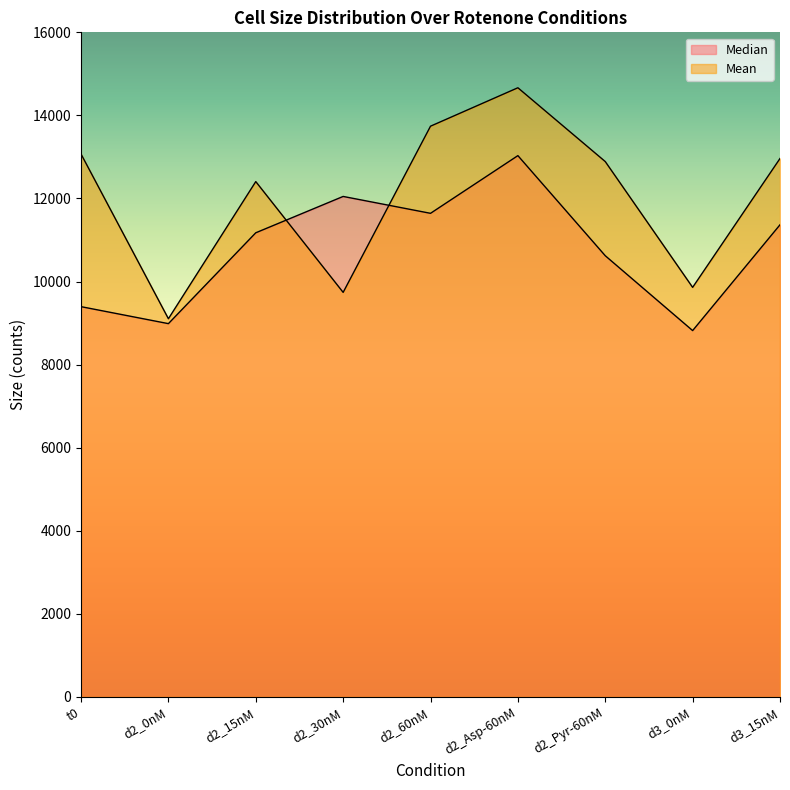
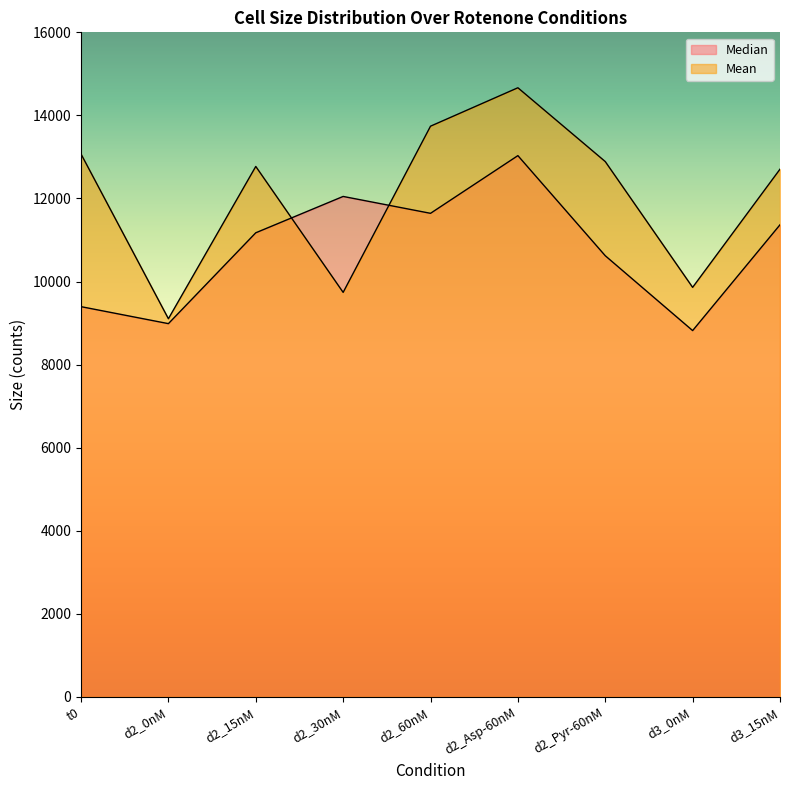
  {
    "Median": {
      "t0": 9400,
      "d2_0nM": 9000,
      "d2_15nM": 11200,
      "d2_30nM": 12000,
      "d2_60nM": 11600,
      "d2_Asp-60nM": 13000,
      "d2_Pyr-60nM": 10600,
      "d3_0nM": 8800,
      "d3_15nM": 11400
    },
    "Mean": {
      "t0": 13100,
      "d2_0nM": 9100,
-     "d2_15nM": 12400,
+     "d2_15nM": 12800,
      "d2_30nM": 9700,
      "d2_60nM": 13700,
      "d2_Asp-60nM": 14700,
      "d2_Pyr-60nM": 12900,
      "d3_0nM": 9900,
-     "d3_15nM": 13000
+     "d3_15nM": 12700
    }
  }
